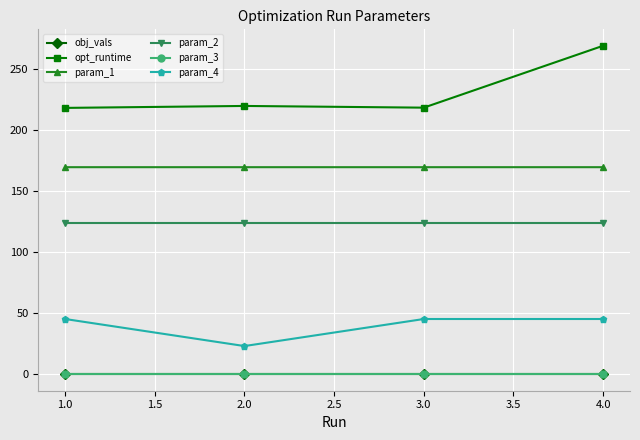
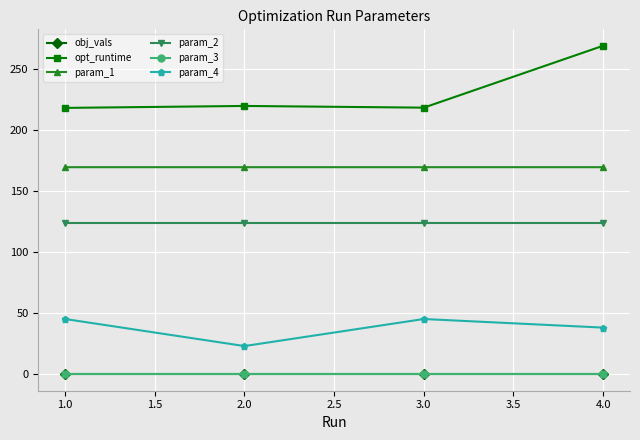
  {
    "param_4": {
      "1.0": 45,
      "2.0": 23,
      "3.0": 45,
-     "4.0": 45
+     "4.0": 38
    }
  }
